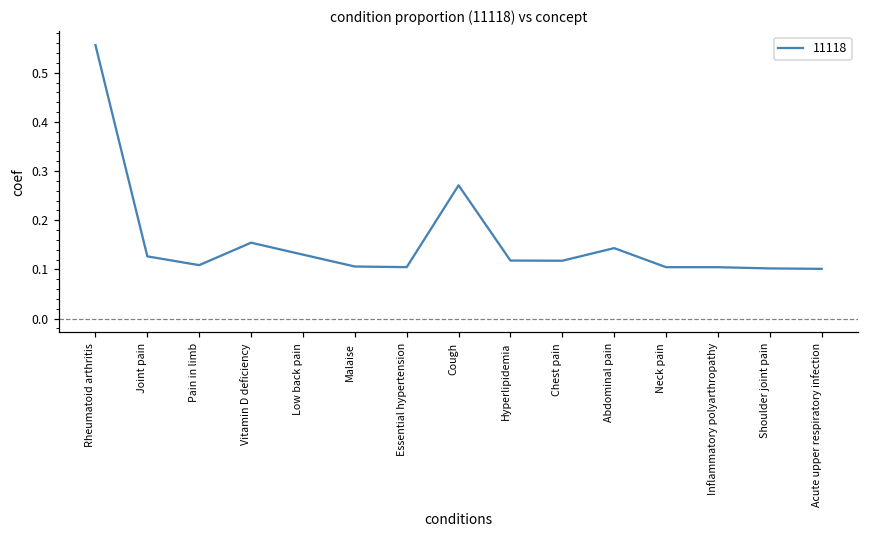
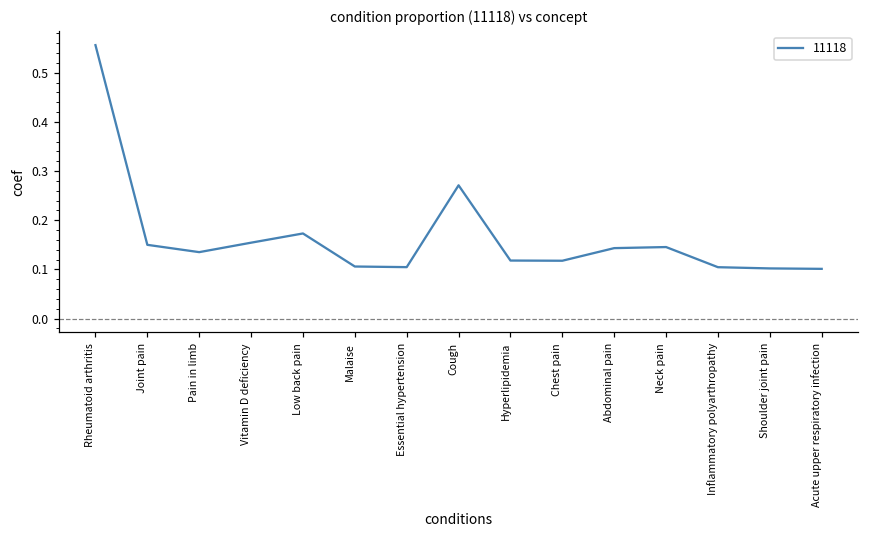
  {
    "Rheumatoid arthritis": 0.56,
-   "Joint pain": 0.13,
-   "Pain in limb": 0.11,
+   "Joint pain": 0.15,
+   "Pain in limb": 0.14,
    "Vitamin D deficiency": 0.15,
-   "Low back pain": 0.13,
+   "Low back pain": 0.17,
    "Malaise": 0.11,
    "Essential hypertension": 0.10,
    "Cough": 0.27,
    "Hyperlipidemia": 0.12,
    "Chest pain": 0.12,
    "Abdominal pain": 0.14,
-   "Neck pain": 0.10,
+   "Neck pain": 0.15,
    "Inflammatory polyarthropathy": 0.10,
    "Shoulder joint pain": 0.10,
    "Acute upper respiratory infection": 0.10
  }
